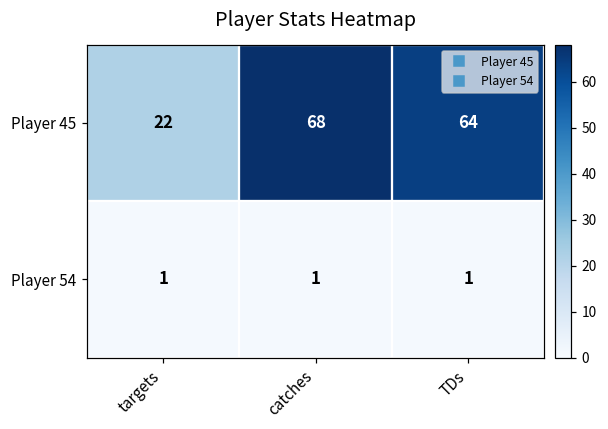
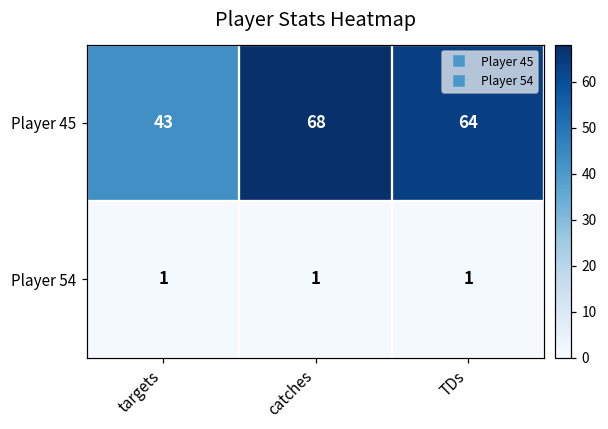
  {
    "Player 45": {
-     "targets": 22,
+     "targets": 43,
      "catches": 68,
      "TDs": 64
    },
    "Player 54": {
      "targets": 1,
      "catches": 1,
      "TDs": 1
    }
  }
